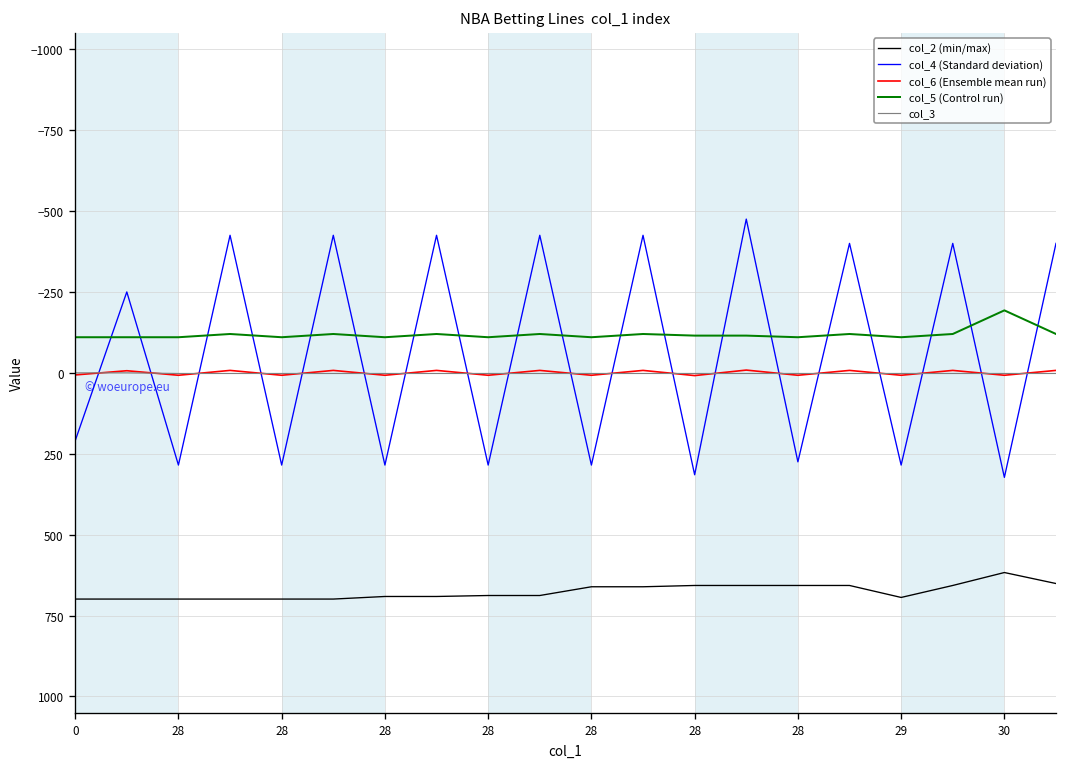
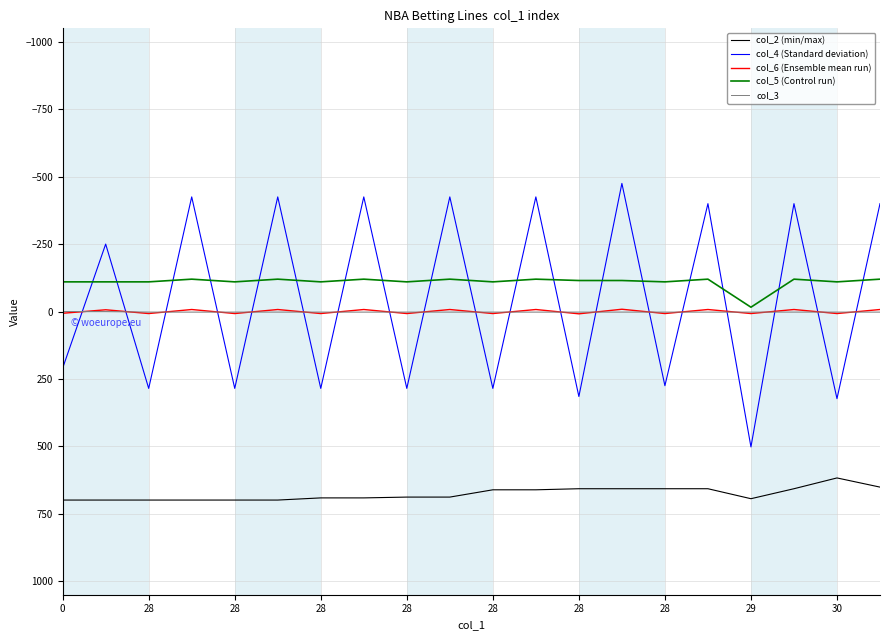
  {
    "col_2 (min/max)": {
      "29": 690,
      "30": 620
    },
    "col_4 (Standard deviation)": {
-     "29": 290,
+     "29": 500,
      "30": 320
    },
    "col_5 (Control run)": {
-     "29": -110,
-     "30": -190
+     "29": -20,
+     "30": -110
    }
  }
